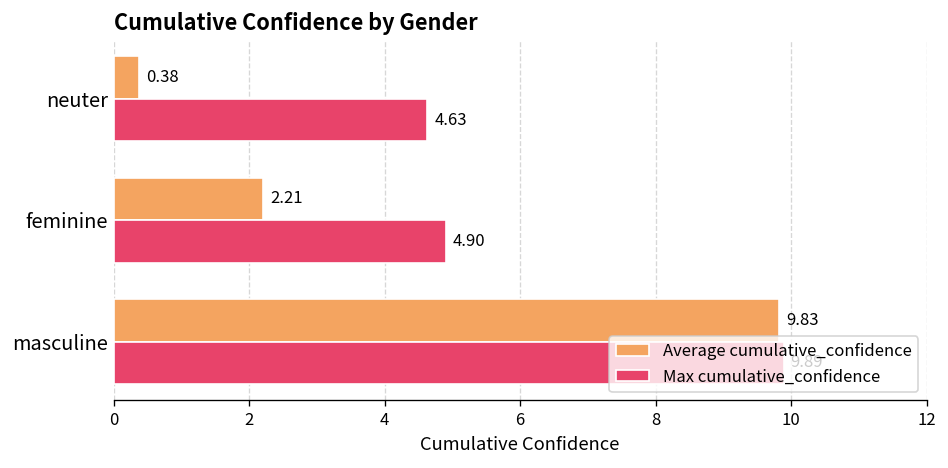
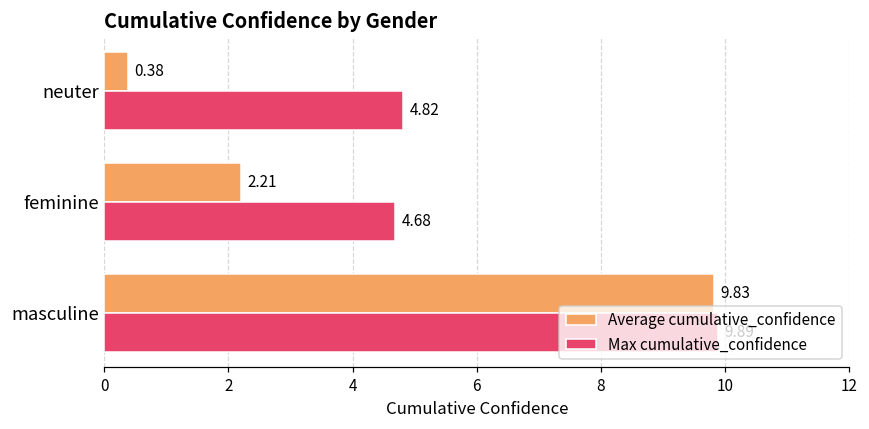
  {
    "Average cumulative_confidence": {
      "neuter": 0.38,
      "feminine": 2.21,
      "masculine": 9.83
    },
    "Max cumulative_confidence": {
-     "neuter": 4.63,
-     "feminine": 4.90
+     "neuter": 4.82,
+     "feminine": 4.68
    }
  }
